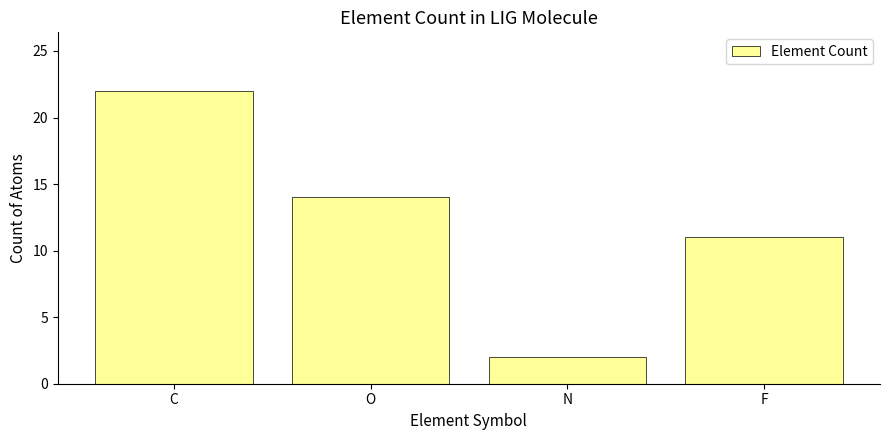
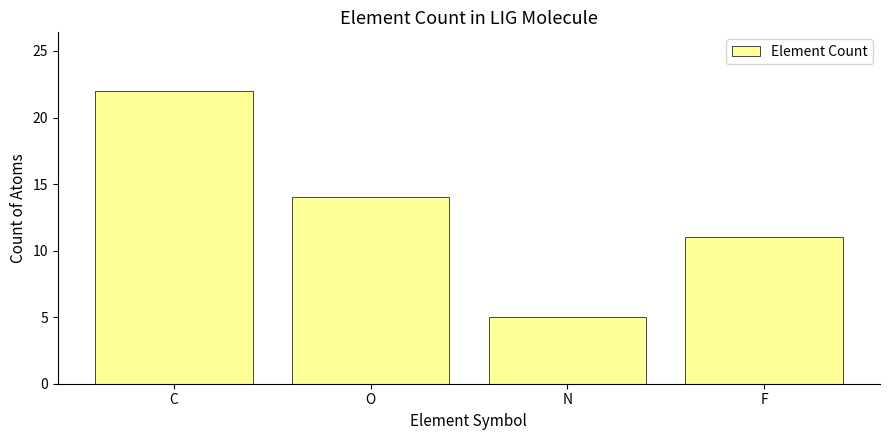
  {
    "C": 22,
    "O": 14,
-   "N": 2,
+   "N": 5,
    "F": 11
  }
